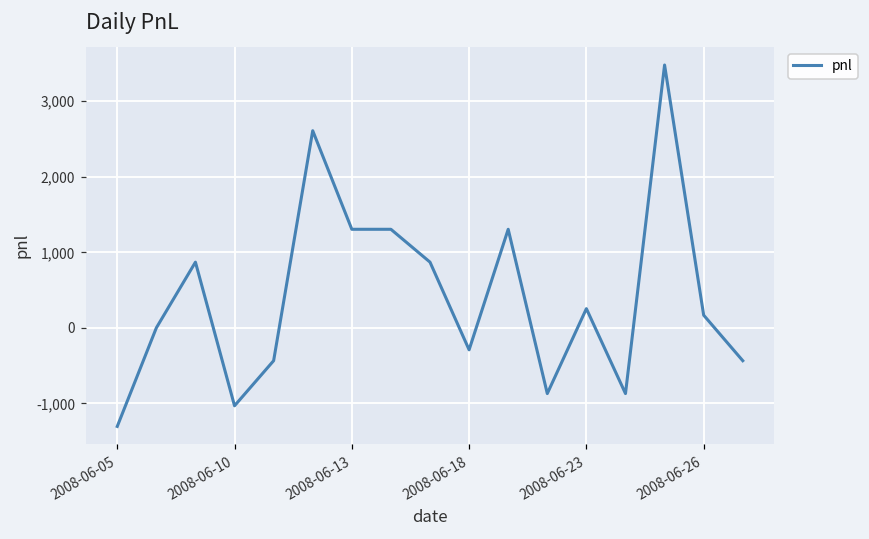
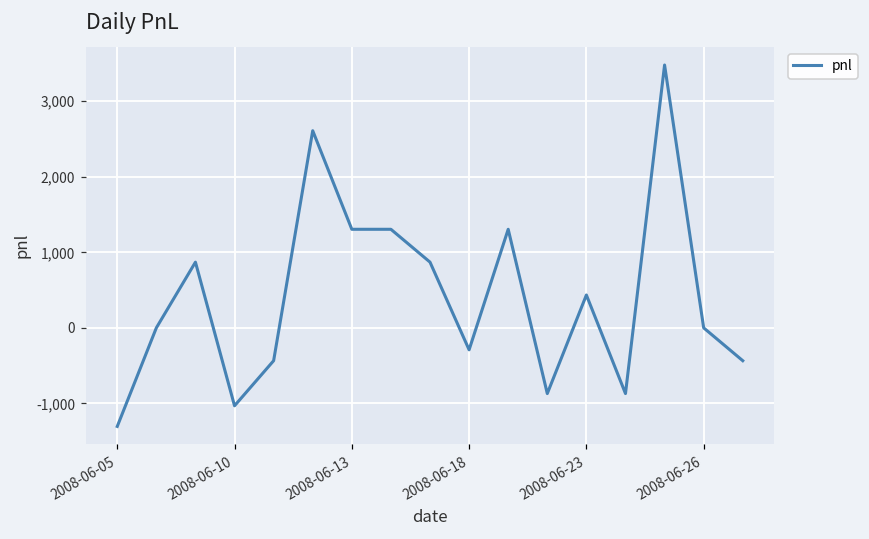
  {
    "2008-06-05": "-1,300",
    "2008-06-10": "-1,000",
    "2008-06-13": "1,300",
    "2008-06-18": "-300",
-   "2008-06-23": "300",
-   "2008-06-26": "200"
+   "2008-06-23": "400",
+   "2008-06-26": "0"
  }
